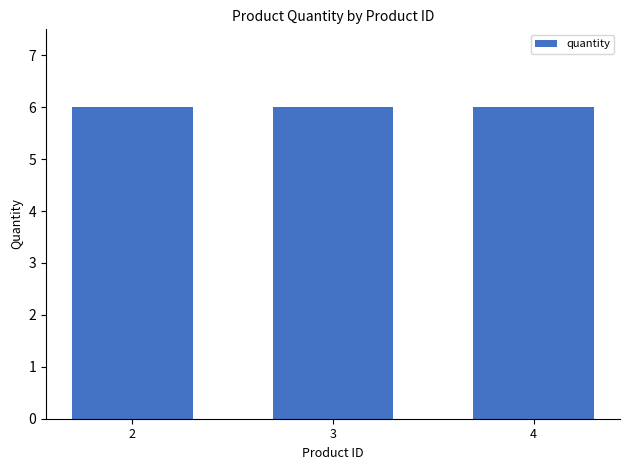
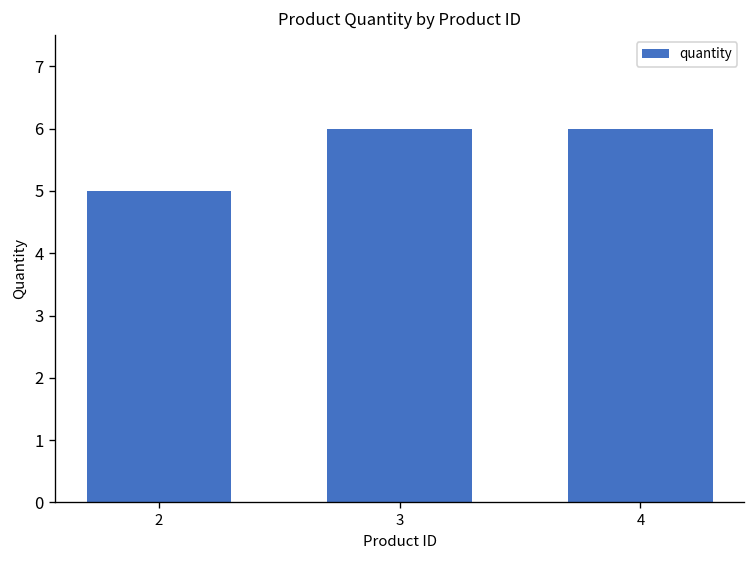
  {
-   "2": 6,
+   "2": 5,
    "3": 6,
    "4": 6
  }
